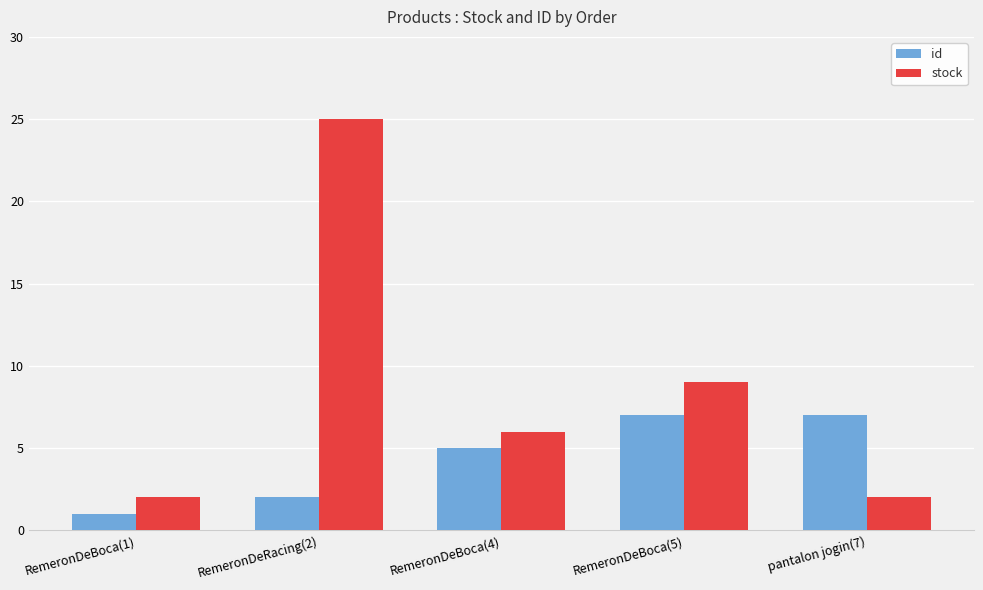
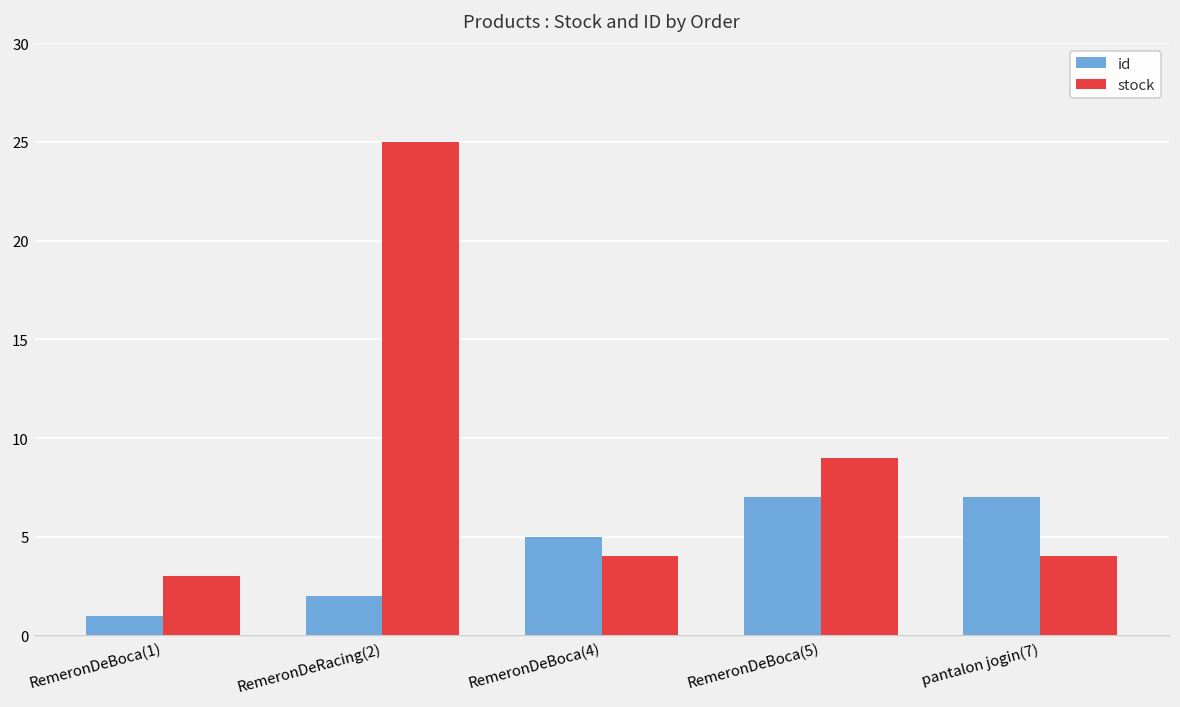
  {
    "id": {
      "RemeronDeBoca(1)": 1,
      "RemeronDeRacing(2)": 2,
      "RemeronDeBoca(4)": 5,
      "RemeronDeBoca(5)": 7,
      "pantalon jogin(7)": 7
    },
    "stock": {
-     "RemeronDeBoca(1)": 2,
+     "RemeronDeBoca(1)": 3,
      "RemeronDeRacing(2)": 25,
-     "RemeronDeBoca(4)": 6,
+     "RemeronDeBoca(4)": 4,
      "RemeronDeBoca(5)": 9,
-     "pantalon jogin(7)": 2
+     "pantalon jogin(7)": 4
    }
  }
